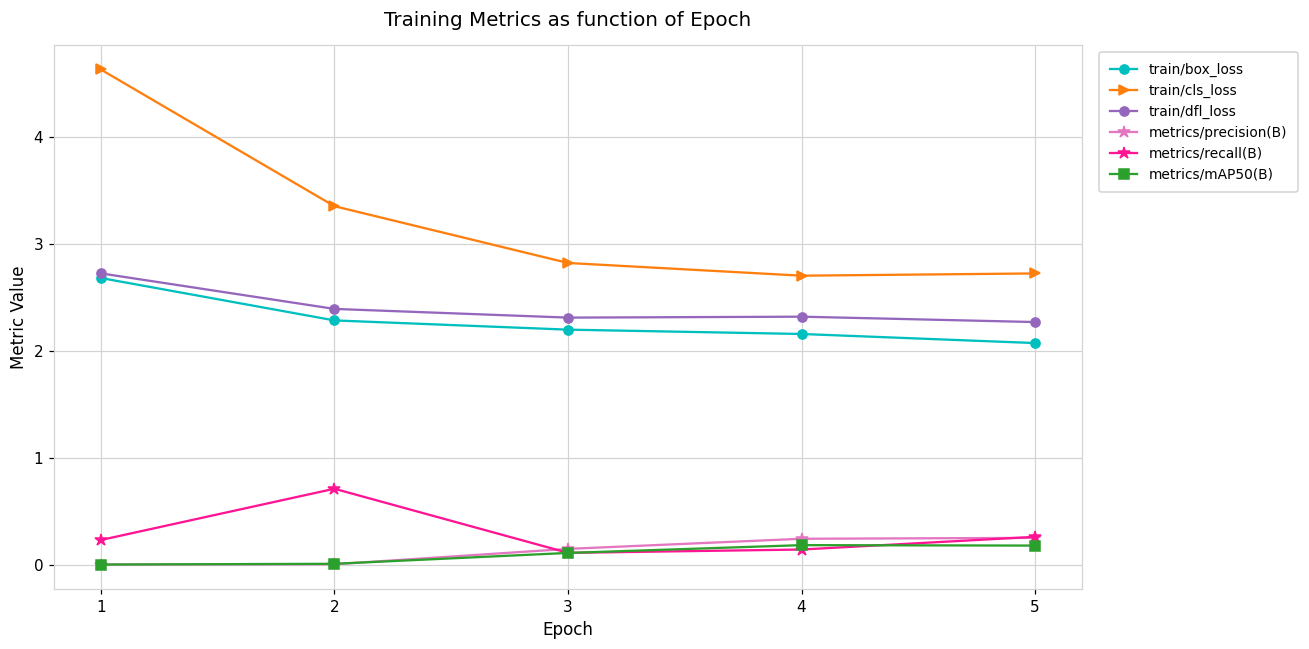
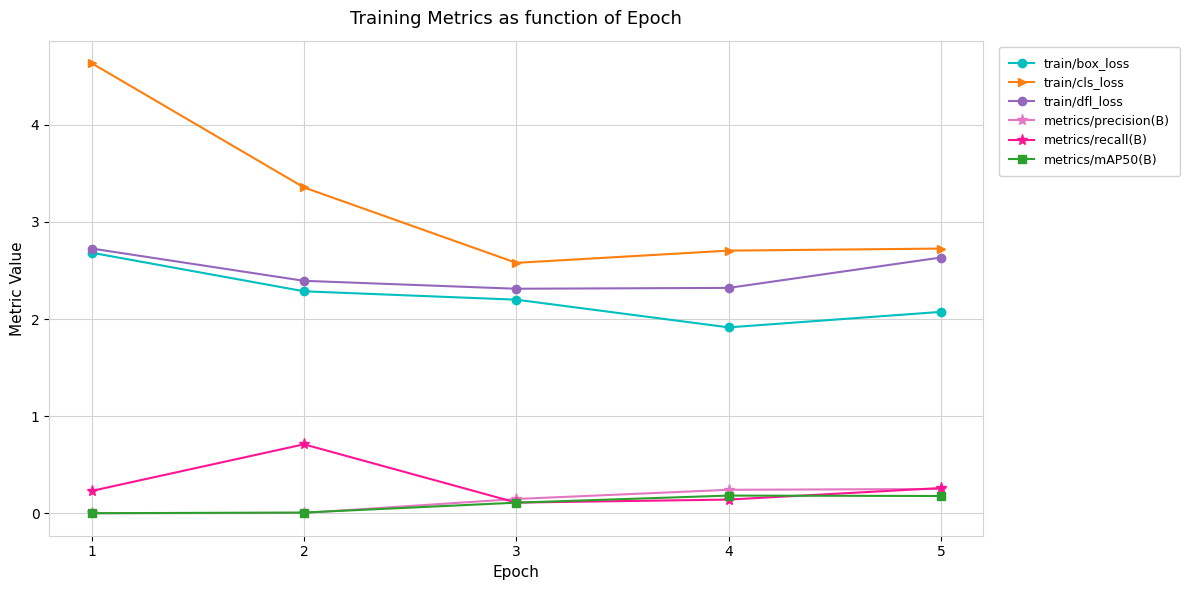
  {
    "train/box_loss": {
      "1": 2.7,
      "2": 2.3,
      "3": 2.2,
-     "4": 2.2,
+     "4": 1.9,
      "5": 2.1
    },
    "train/cls_loss": {
      "1": 4.6,
      "2": 3.4,
-     "3": 2.8,
+     "3": 2.6,
      "4": 2.7,
      "5": 2.7
    },
    "train/dfl_loss": {
      "1": 2.7,
      "2": 2.4,
      "3": 2.3,
      "4": 2.3,
-     "5": 2.3
+     "5": 2.6
    },
    "metrics/precision(B)": {
      "3": 0.1,
      "4": 0.2
    },
    "metrics/recall(B)": {
      "1": 0.2,
      "2": 0.7,
      "4": 0.1
    },
    "metrics/mAP50(B)": {
      "4": 0.2,
      "5": 0.2
    }
  }
